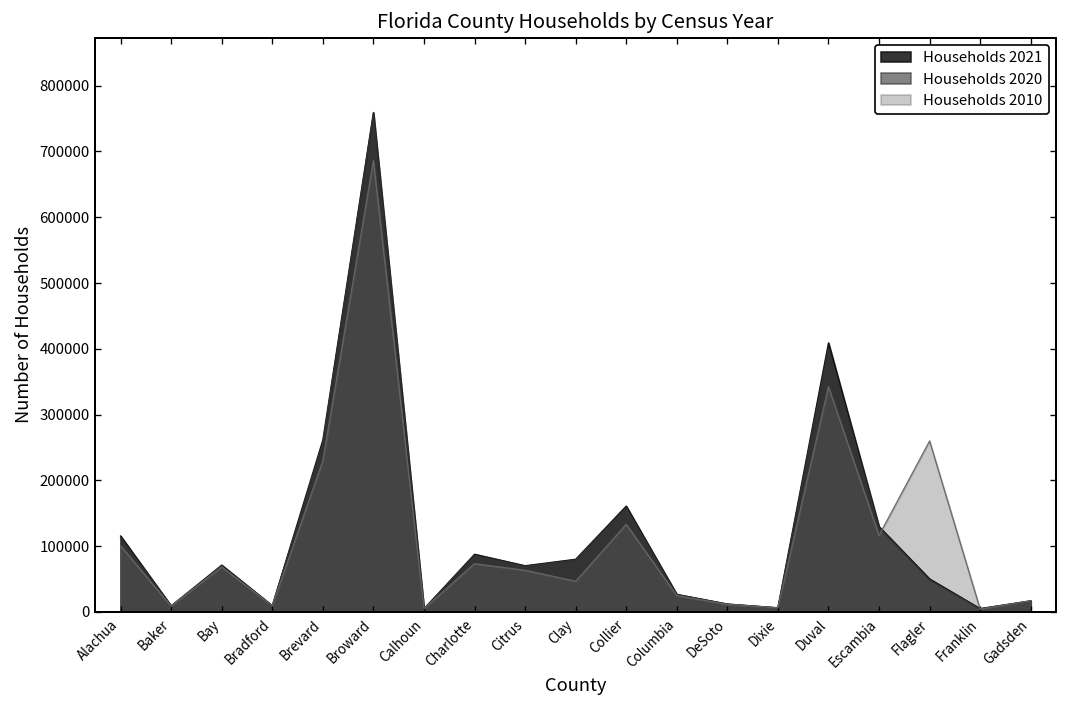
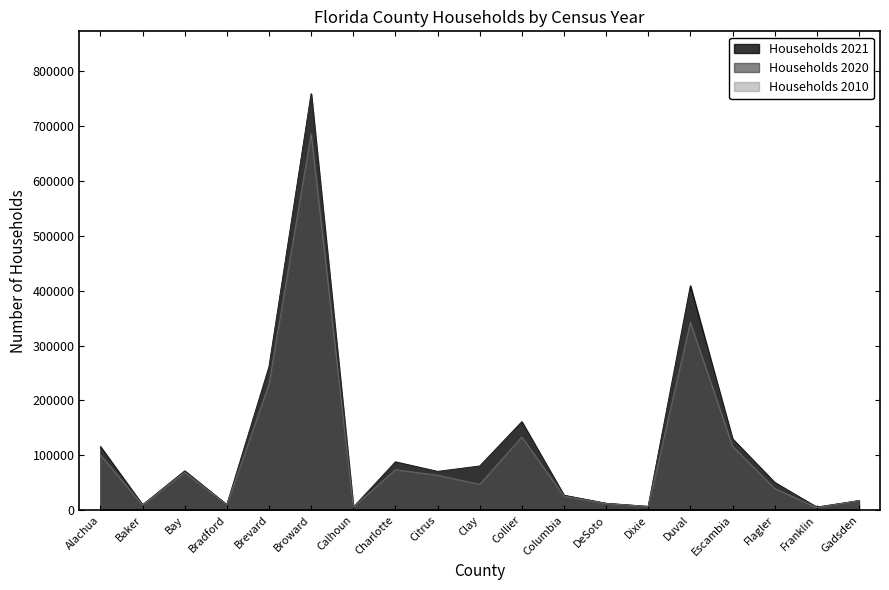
  {
    "Households 2010": {
      "Alachua": 100000,
      "Brevard": 230000,
      "Broward": 690000,
      "Charlotte": 70000,
      "Citrus": 60000,
      "Clay": 50000,
      "Collier": 130000,
      "Duval": 340000,
      "Escambia": 120000,
-     "Flagler": 260000
+     "Flagler": 40000
    }
  }
